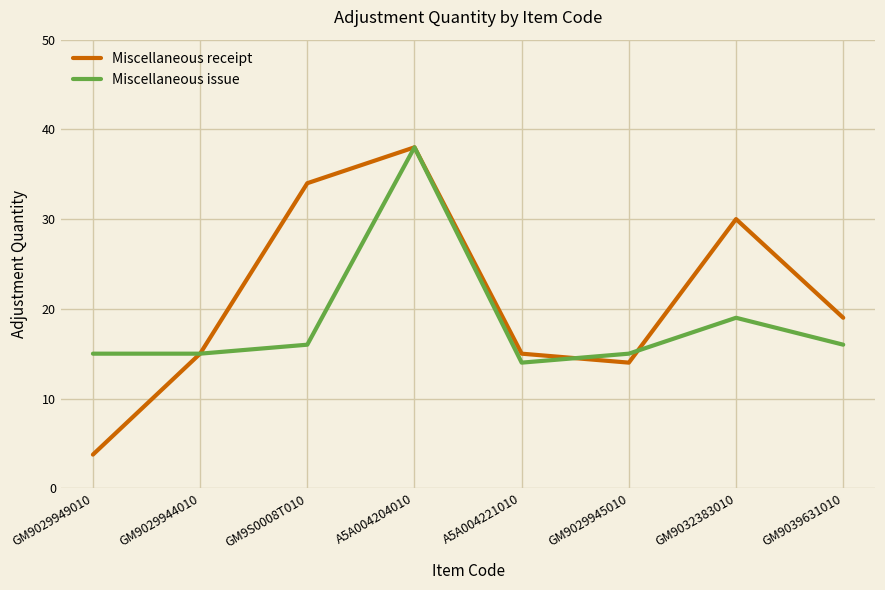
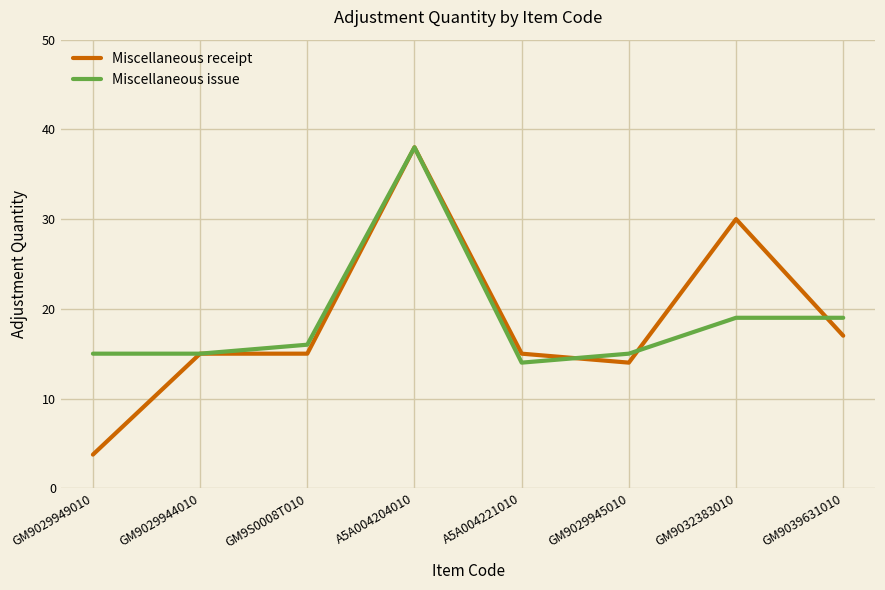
  {
    "Miscellaneous receipt": {
      "GM9029949010": 4,
-     "GM9S0008T010": 34,
+     "GM9S0008T010": 15,
      "A5A004221010": 15,
      "GM9029945010": 14,
      "GM9032383010": 30,
-     "GM9039631010": 19
+     "GM9039631010": 17
    },
    "Miscellaneous issue": {
      "GM9029949010": 15,
      "GM9S0008T010": 16,
      "A5A004221010": 14,
      "GM9029945010": 15,
      "GM9032383010": 19,
-     "GM9039631010": 16
+     "GM9039631010": 19
    }
  }
